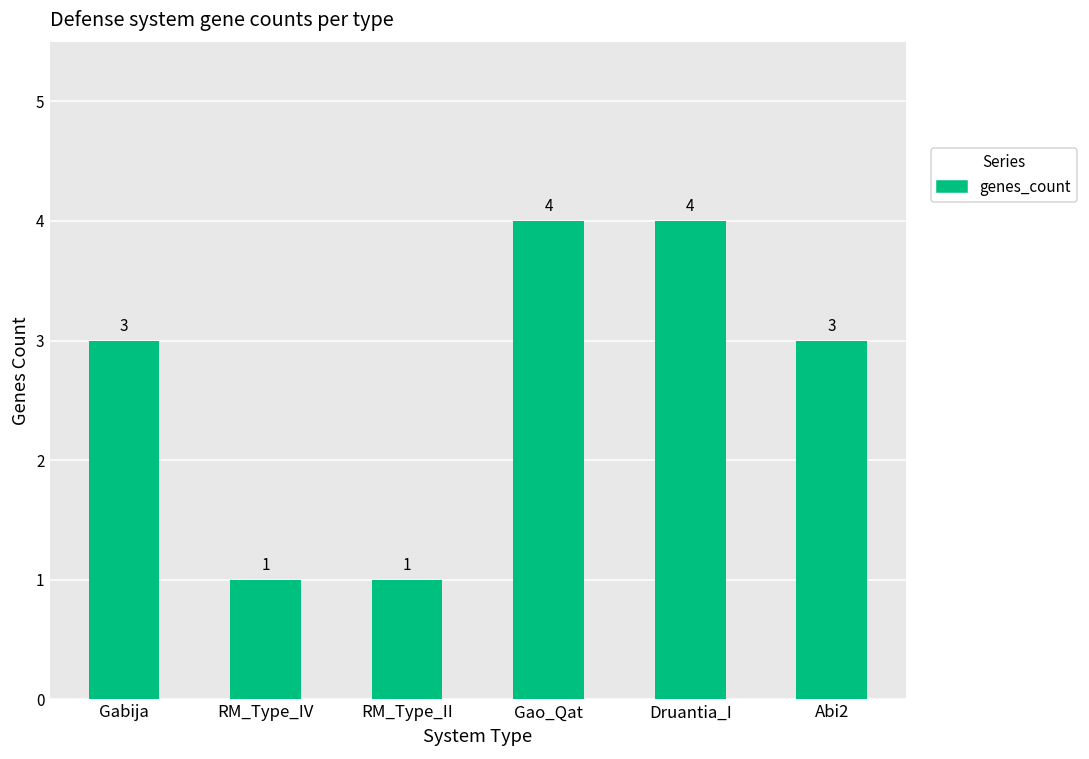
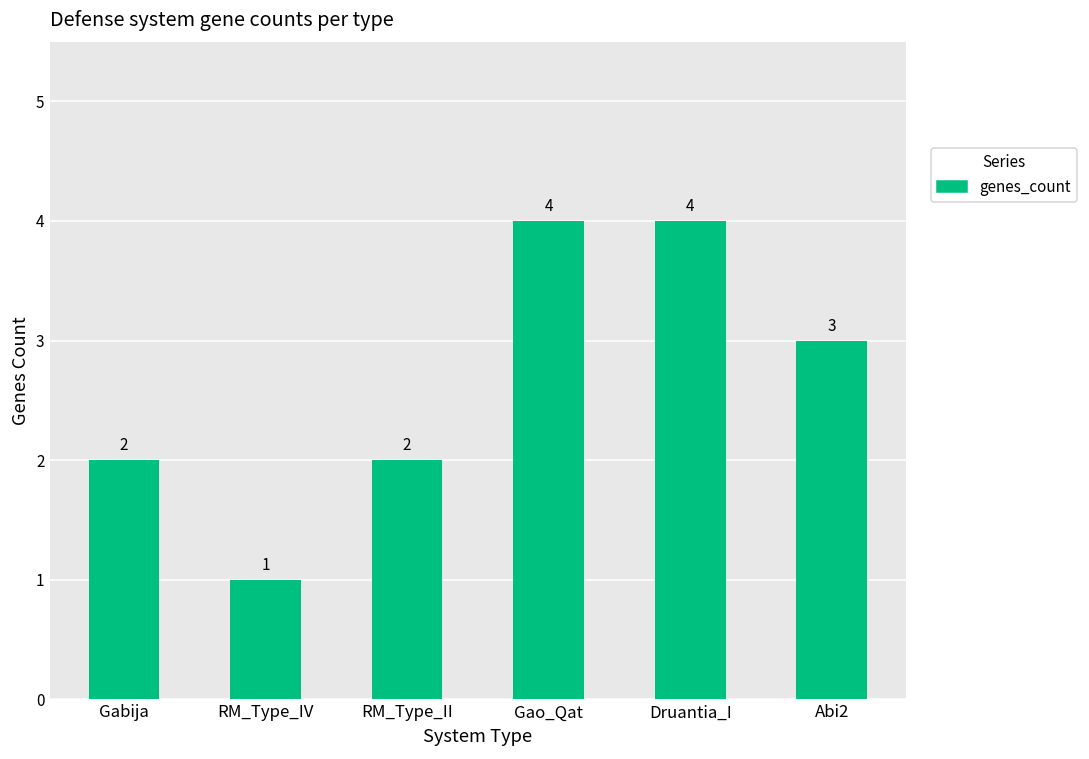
  {
-   "Gabija": 3,
+   "Gabija": 2,
    "RM_Type_IV": 1,
-   "RM_Type_II": 1,
+   "RM_Type_II": 2,
    "Gao_Qat": 4,
    "Druantia_I": 4,
    "Abi2": 3
  }
